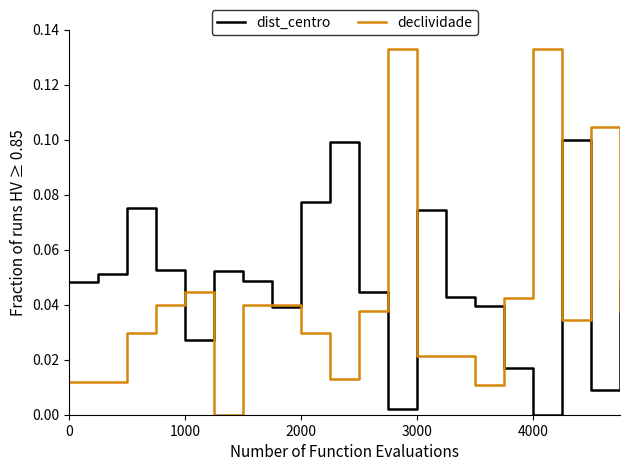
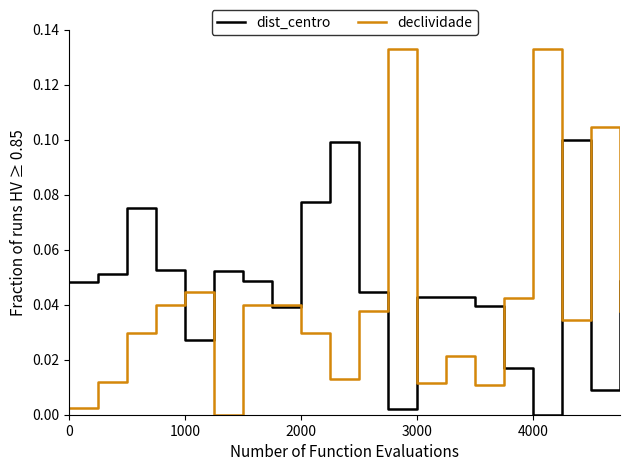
  {
    "dist_centro": {
      "0": 0.048,
      "1000": 0.027,
      "2000": 0.077,
-     "3000": 0.075,
+     "3000": 0.043,
      "4000": 0.000
    },
    "declividade": {
-     "0": 0.012,
+     "0": 0.002,
      "1000": 0.045,
      "2000": 0.030,
-     "3000": 0.021,
+     "3000": 0.011,
      "4000": 0.133
    }
  }
